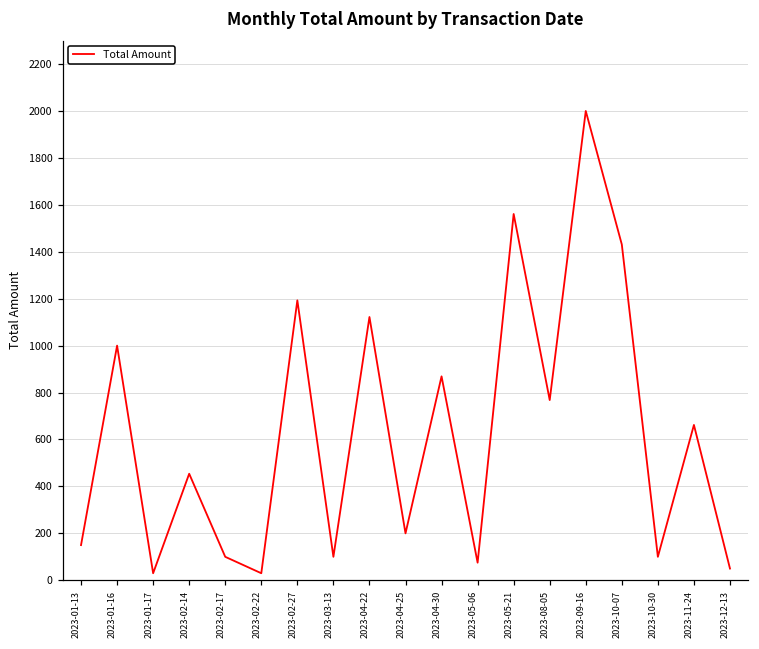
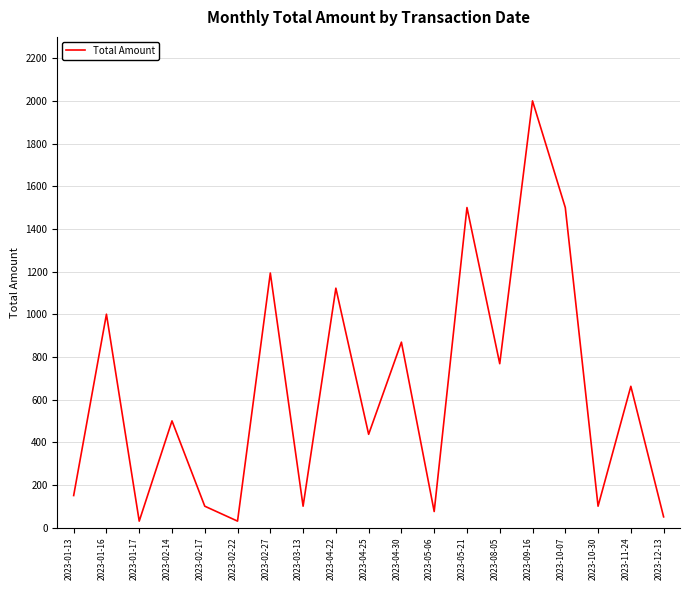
  {
    "2023-01-13": 150,
    "2023-01-16": 1000,
    "2023-01-17": 30,
-   "2023-02-14": 450,
+   "2023-02-14": 500,
    "2023-02-17": 100,
    "2023-02-22": 30,
    "2023-02-27": 1190,
    "2023-03-13": 100,
    "2023-04-22": 1120,
-   "2023-04-25": 200,
+   "2023-04-25": 440,
    "2023-04-30": 870,
    "2023-05-06": 80,
-   "2023-05-21": 1560,
+   "2023-05-21": 1500,
    "2023-08-05": 770,
    "2023-09-16": 2000,
-   "2023-10-07": 1430,
+   "2023-10-07": 1500,
    "2023-10-30": 100,
    "2023-11-24": 660,
    "2023-12-13": 50
  }
